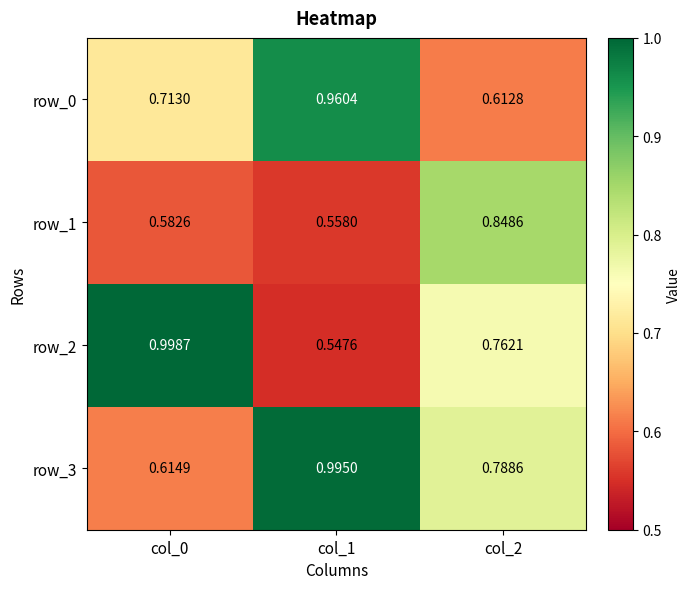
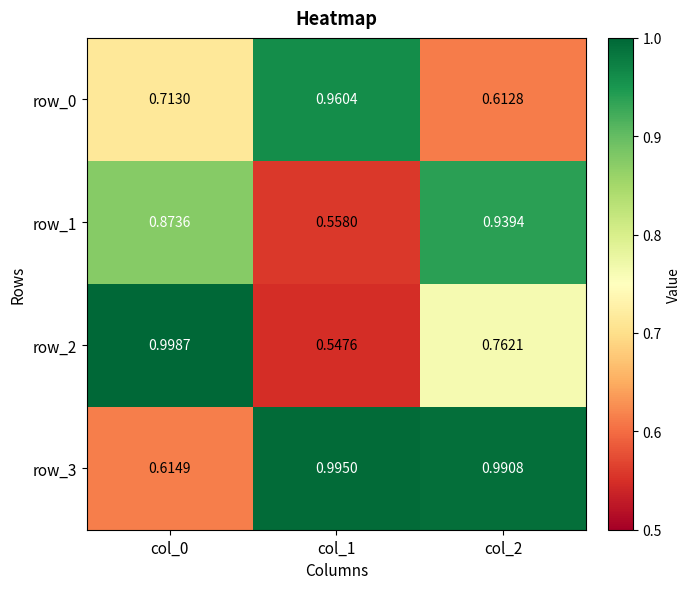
  {
    "row_0": {
      "col_0": 0.7130,
      "col_1": 0.9604,
      "col_2": 0.6128
    },
    "row_1": {
-     "col_0": 0.5826,
+     "col_0": 0.8736,
      "col_1": 0.5580,
-     "col_2": 0.8486
+     "col_2": 0.9394
    },
    "row_2": {
      "col_0": 0.9987,
      "col_1": 0.5476,
      "col_2": 0.7621
    },
    "row_3": {
      "col_0": 0.6149,
      "col_1": 0.9950,
-     "col_2": 0.7886
+     "col_2": 0.9908
    }
  }
